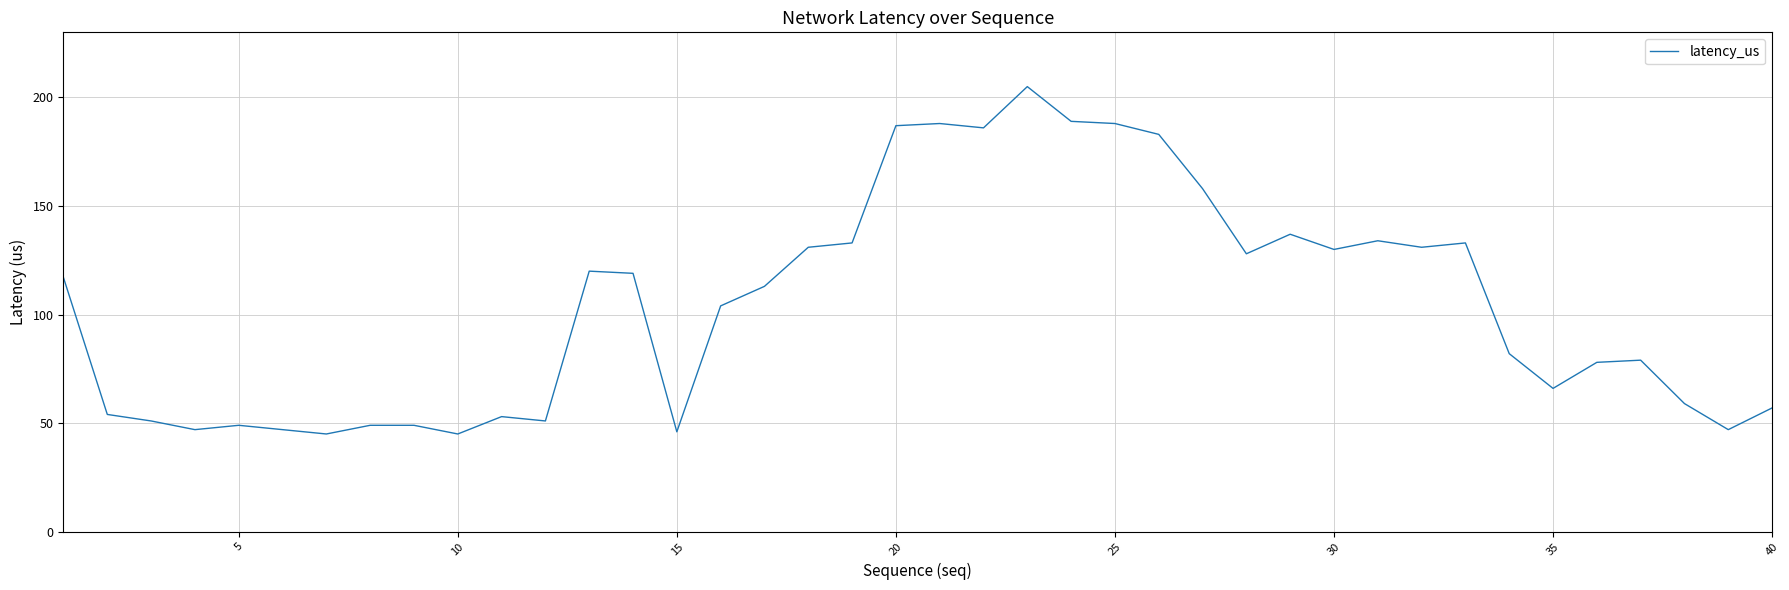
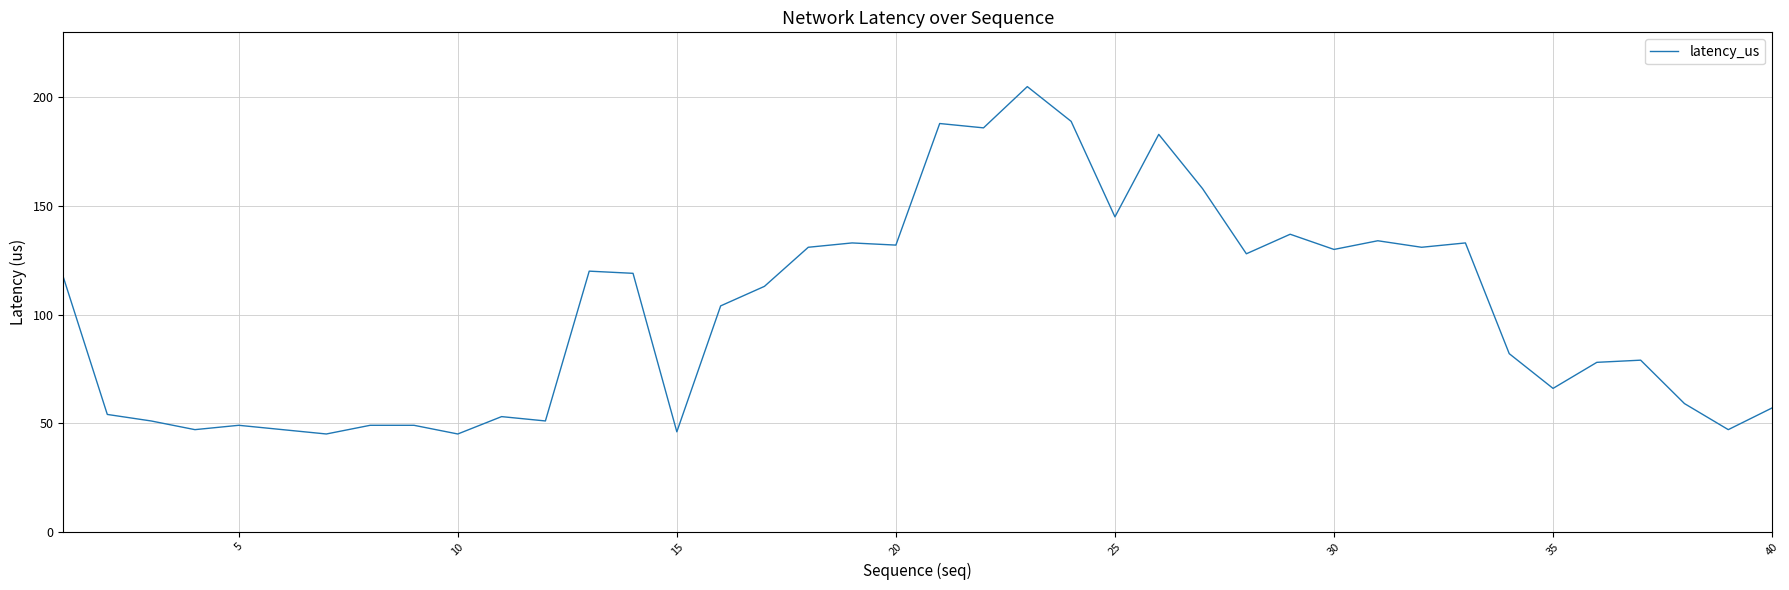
  {
    "5": 49,
    "10": 45,
    "15": 46,
-   "20": 187,
-   "25": 188,
+   "20": 132,
+   "25": 145,
    "30": 130,
    "35": 66,
    "40": 57
  }
